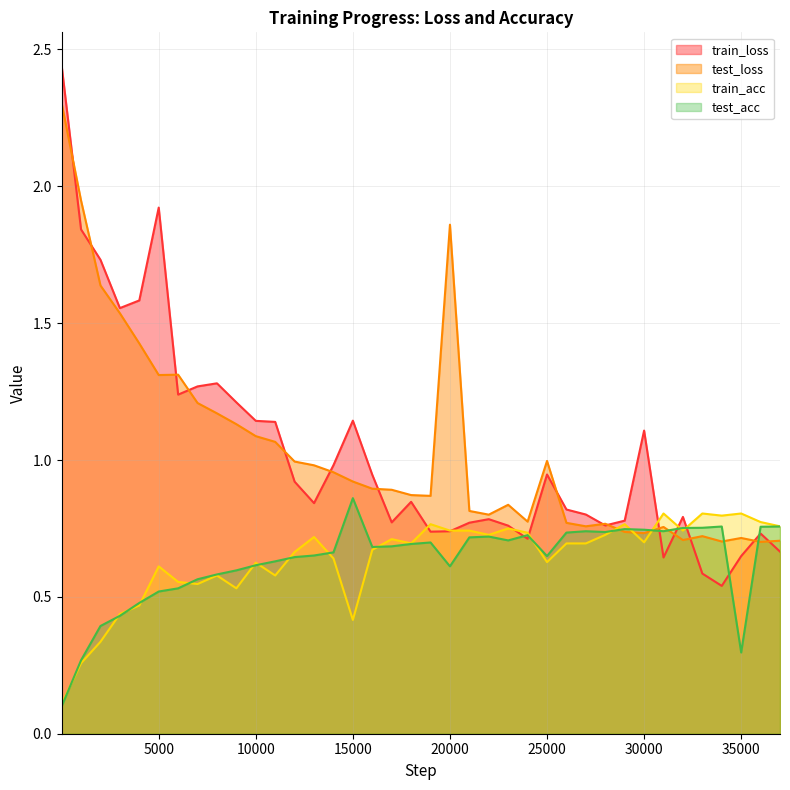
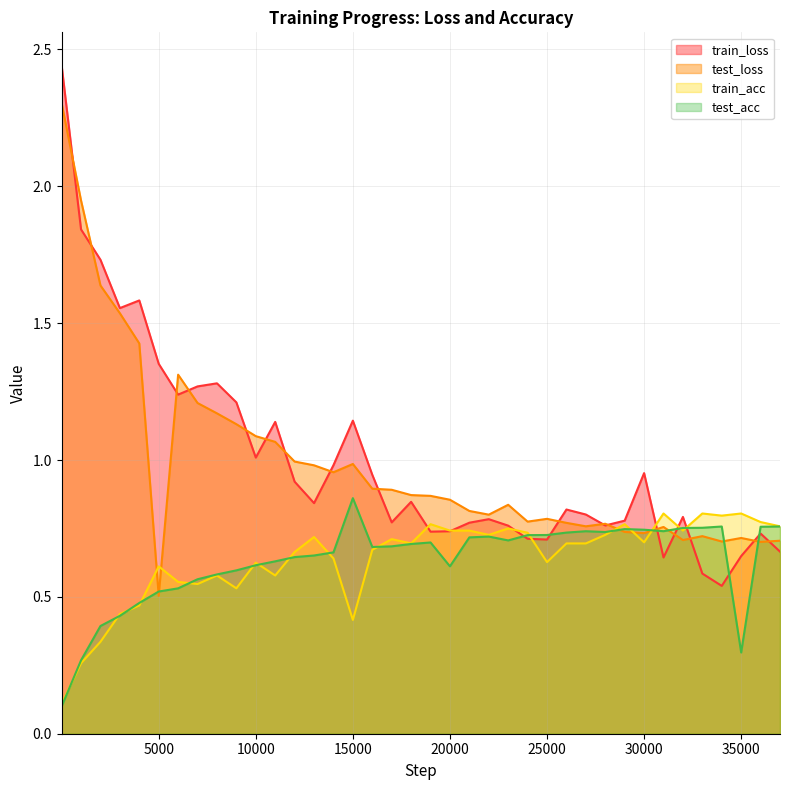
  {
    "train_loss": {
-     "5000": 1.92,
-     "10000": 1.14,
+     "5000": 1.35,
+     "10000": 1.01,
      "15000": 1.14,
-     "25000": 0.95,
-     "30000": 1.11,
+     "25000": 0.71,
+     "30000": 0.95,
      "35000": 0.65
    },
    "test_loss": {
-     "5000": 1.31,
+     "5000": 0.50,
      "10000": 1.09,
-     "15000": 0.92,
-     "20000": 1.86,
-     "25000": 1.00,
+     "15000": 0.99,
+     "20000": 0.85,
+     "25000": 0.79,
      "30000": 0.73,
      "35000": 0.72
    },
    "train_acc": {
      "5000": 0.61,
      "15000": 0.42,
      "25000": 0.63,
      "30000": 0.70,
      "35000": 0.80
    },
    "test_acc": {
      "5000": 0.52,
      "15000": 0.86,
      "20000": 0.61,
-     "25000": 0.65,
+     "25000": 0.73,
      "30000": 0.75,
      "35000": 0.30
    }
  }
